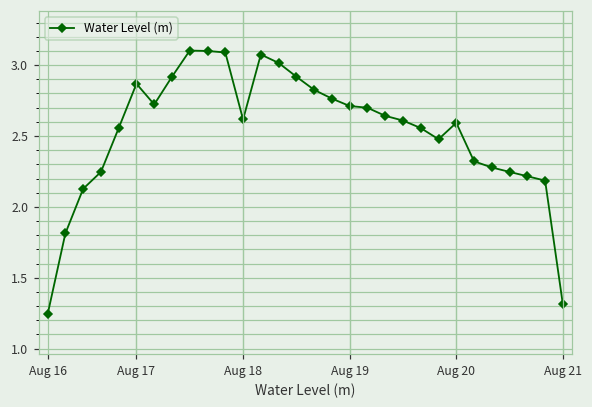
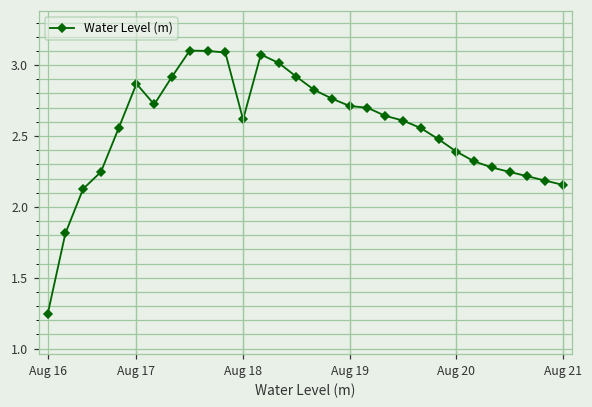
  {
    "Aug 16": 1.24,
    "Aug 17": 2.87,
    "Aug 18": 2.62,
    "Aug 19": 2.71,
-   "Aug 20": 2.59,
-   "Aug 21": 1.31
+   "Aug 20": 2.39,
+   "Aug 21": 2.16
  }
